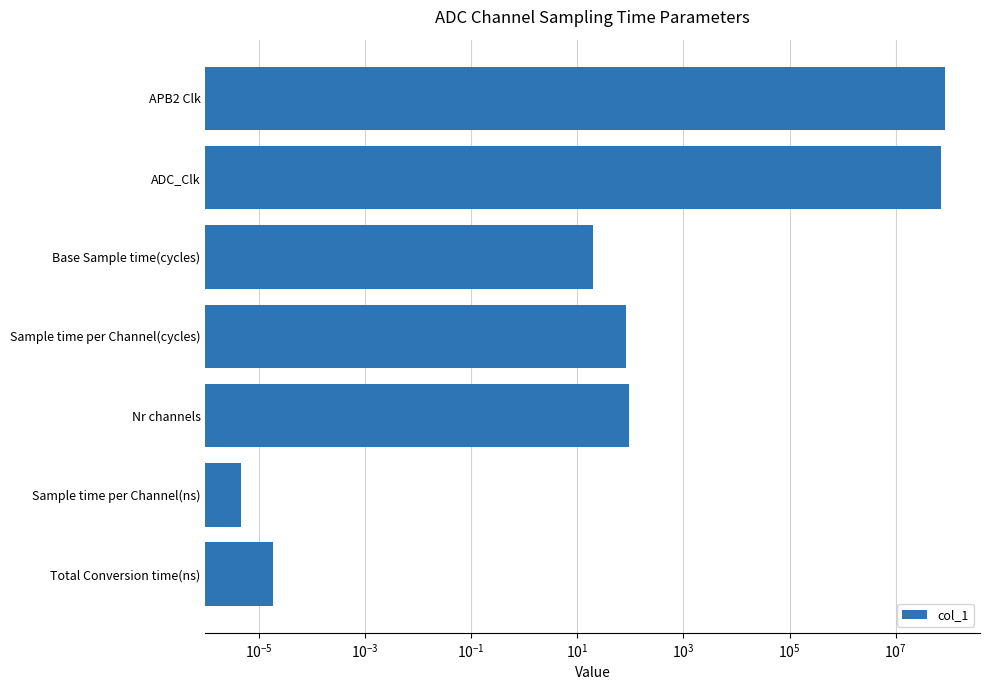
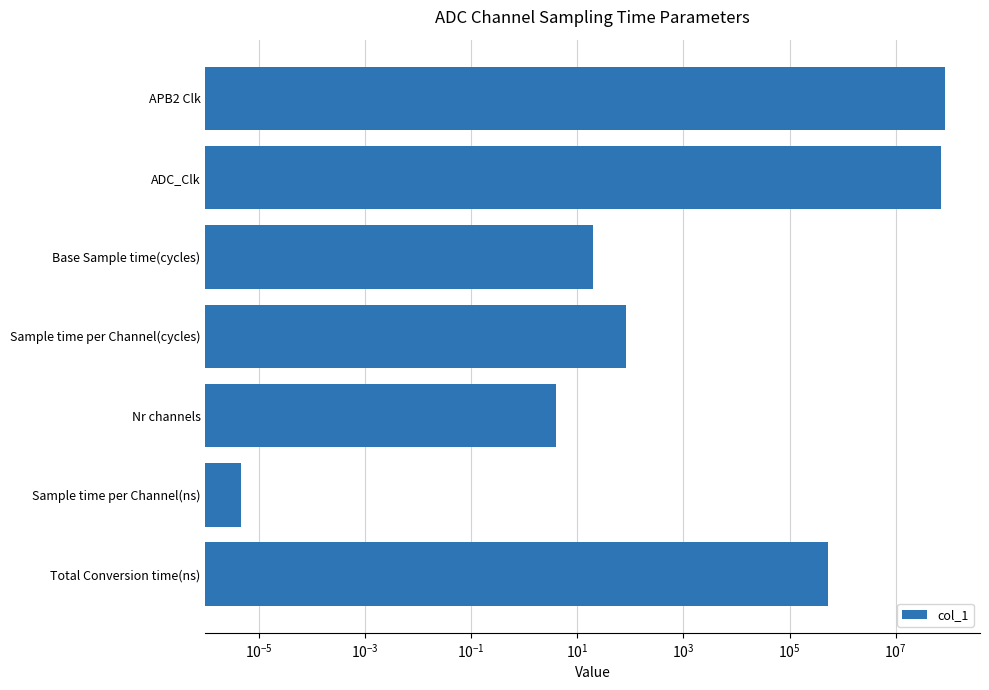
  {
    "APB2 Clk": 80000000,
    "ADC_Clk": 70000000,
    "Base Sample time(cycles)": 20,
    "Sample time per Channel(cycles)": 80,
-   "Nr channels": 100,
+   "Nr channels": 4,
    "Sample time per Channel(ns)": 0.000005,
-   "Total Conversion time(ns)": 0
+   "Total Conversion time(ns)": 500000
  }
